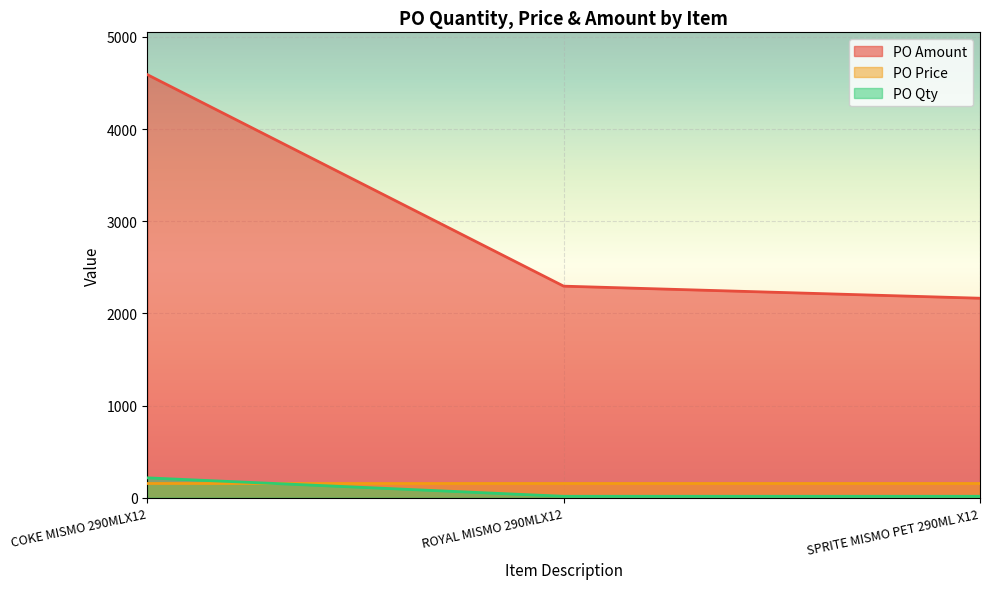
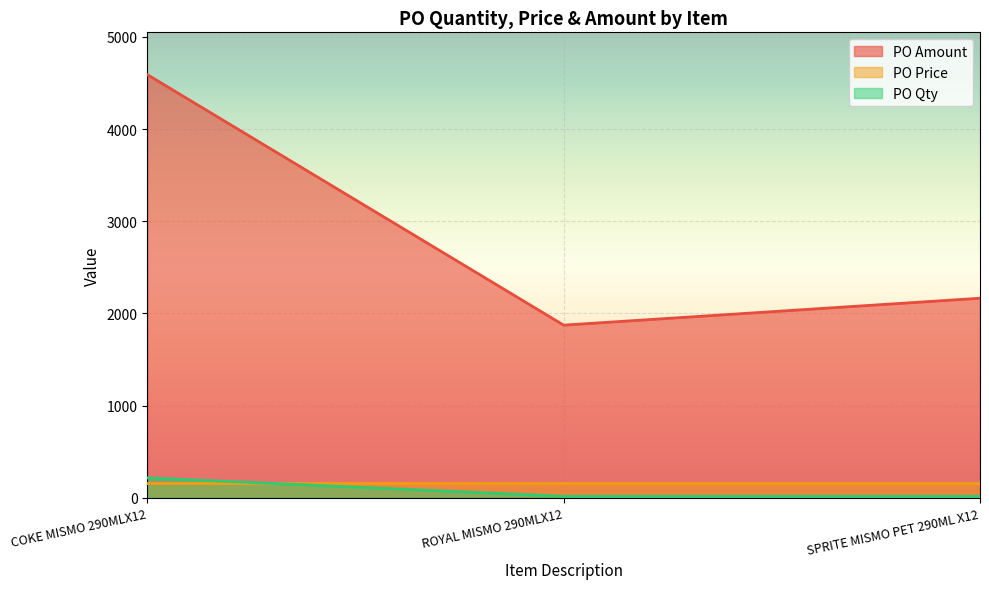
  {
    "PO Amount": {
      "COKE MISMO 290MLX12": 4600,
-     "ROYAL MISMO 290MLX12": 2300,
+     "ROYAL MISMO 290MLX12": 1900,
      "SPRITE MISMO PET 290ML X12": 2200
    },
    "PO Price": {
      "COKE MISMO 290MLX12": 200,
      "ROYAL MISMO 290MLX12": 200,
      "SPRITE MISMO PET 290ML X12": 200
    },
    "PO Qty": {
      "COKE MISMO 290MLX12": 200,
      "ROYAL MISMO 290MLX12": 0,
      "SPRITE MISMO PET 290ML X12": 0
    }
  }
